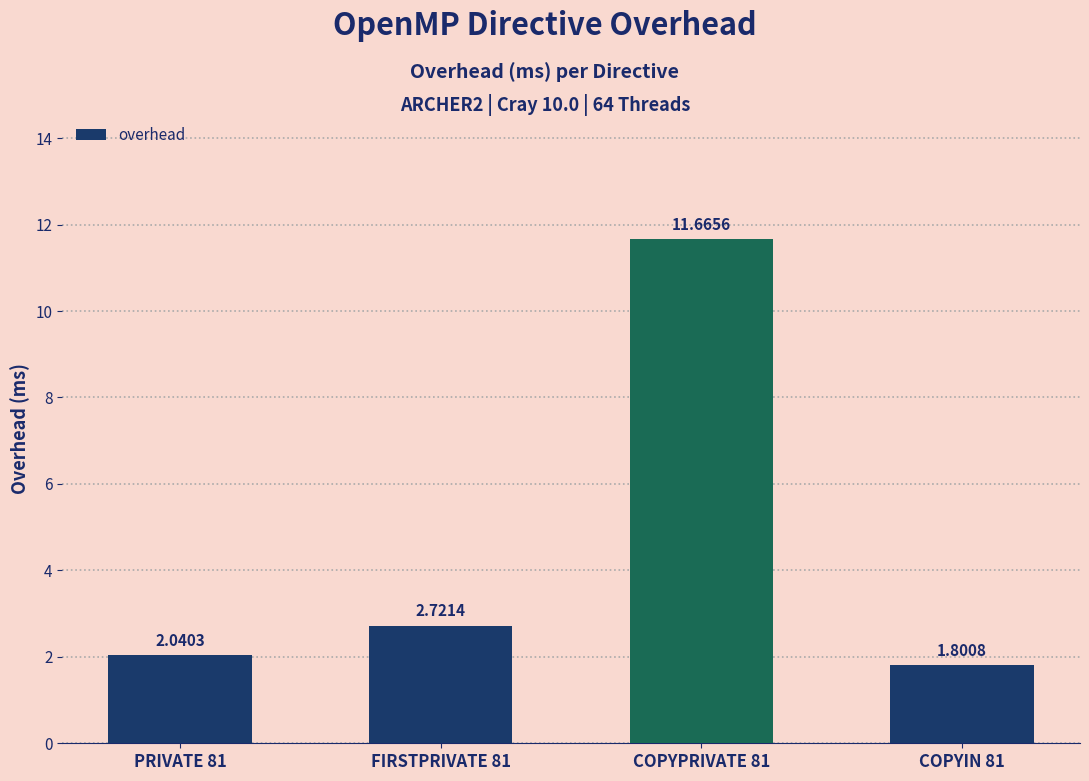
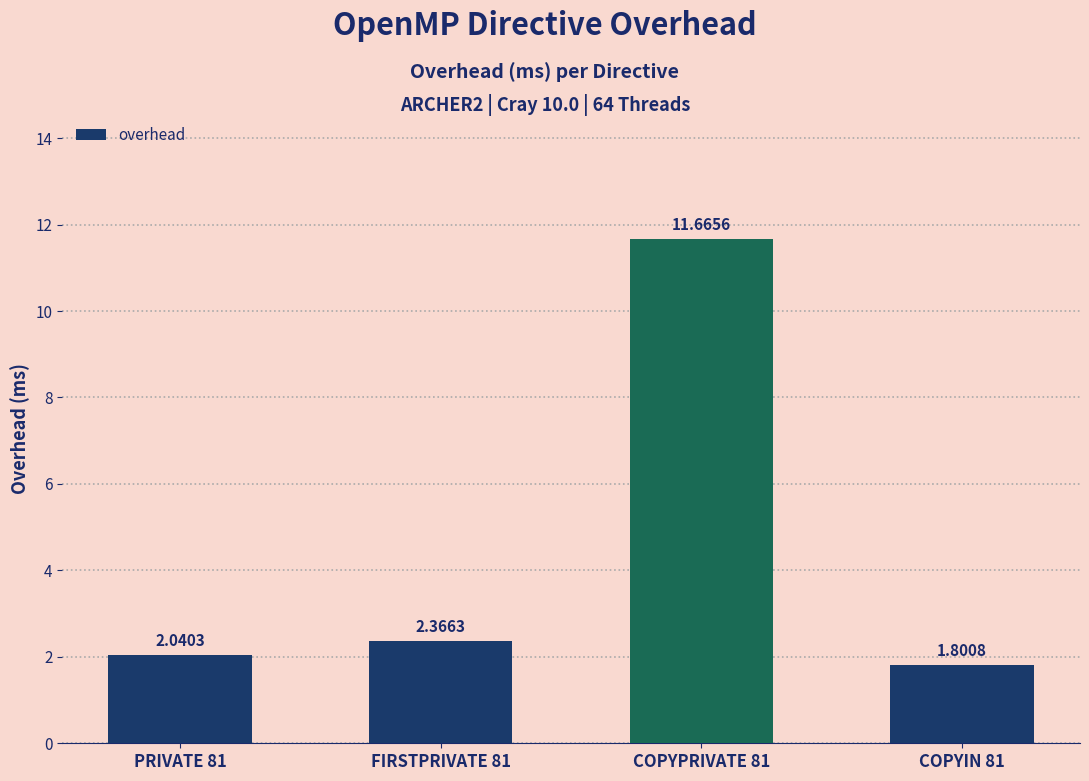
  {
    "PRIVATE 81": 2.0403,
-   "FIRSTPRIVATE 81": 2.7214,
+   "FIRSTPRIVATE 81": 2.3663,
    "COPYPRIVATE 81": 11.6656,
    "COPYIN 81": 1.8008
  }
